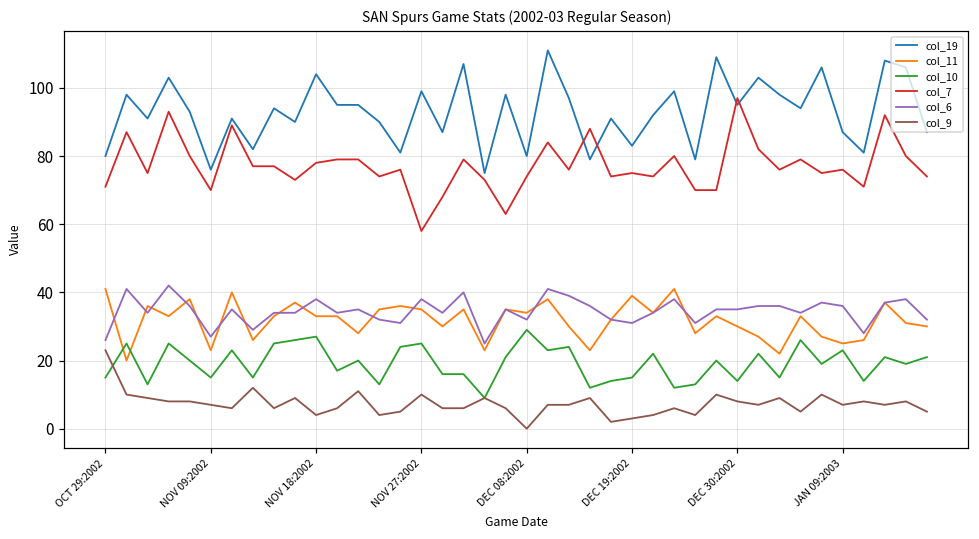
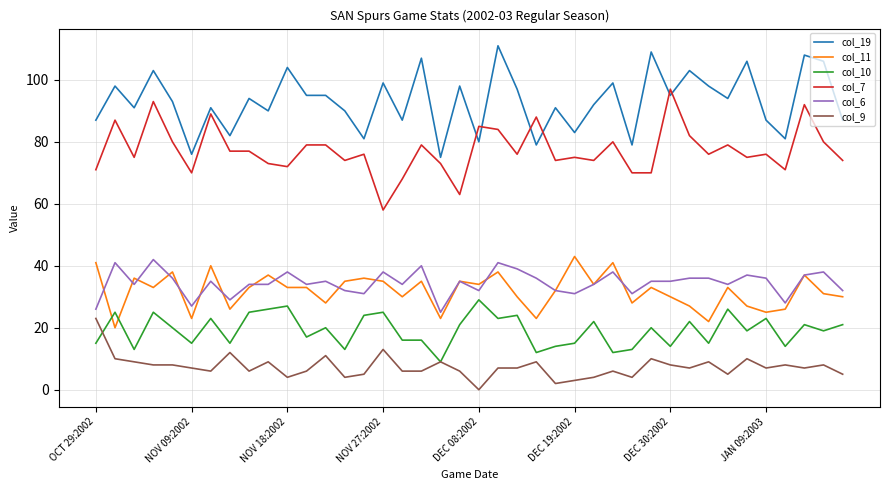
  {
    "col_19": {
-     "OCT 29:2002": 80,
+     "OCT 29:2002": 87,
      "NOV 09:2002": 76,
      "NOV 18:2002": 104,
      "NOV 27:2002": 99,
      "DEC 08:2002": 80,
      "DEC 19:2002": 83,
      "DEC 30:2002": 95,
      "JAN 09:2003": 87
    },
    "col_11": {
      "OCT 29:2002": 41,
      "NOV 09:2002": 23,
      "NOV 18:2002": 33,
      "NOV 27:2002": 35,
      "DEC 08:2002": 34,
-     "DEC 19:2002": 39,
+     "DEC 19:2002": 43,
      "DEC 30:2002": 30,
      "JAN 09:2003": 25
    },
    "col_10": {
      "OCT 29:2002": 15,
      "NOV 09:2002": 15,
      "NOV 18:2002": 27,
      "NOV 27:2002": 25,
      "DEC 08:2002": 29,
      "DEC 19:2002": 15,
      "DEC 30:2002": 14,
      "JAN 09:2003": 23
    },
    "col_7": {
      "OCT 29:2002": 71,
      "NOV 09:2002": 70,
-     "NOV 18:2002": 78,
+     "NOV 18:2002": 72,
      "NOV 27:2002": 58,
-     "DEC 08:2002": 74,
+     "DEC 08:2002": 85,
      "DEC 19:2002": 75,
      "DEC 30:2002": 97,
      "JAN 09:2003": 76
    },
    "col_6": {
      "OCT 29:2002": 26,
      "NOV 09:2002": 27,
      "NOV 18:2002": 38,
      "NOV 27:2002": 38,
      "DEC 08:2002": 32,
      "DEC 19:2002": 31,
      "DEC 30:2002": 35,
      "JAN 09:2003": 36
    },
    "col_9": {
      "OCT 29:2002": 23,
      "NOV 09:2002": 7,
      "NOV 18:2002": 4,
-     "NOV 27:2002": 10,
+     "NOV 27:2002": 13,
      "DEC 08:2002": 0,
      "DEC 19:2002": 3,
      "DEC 30:2002": 8,
      "JAN 09:2003": 7
    }
  }
